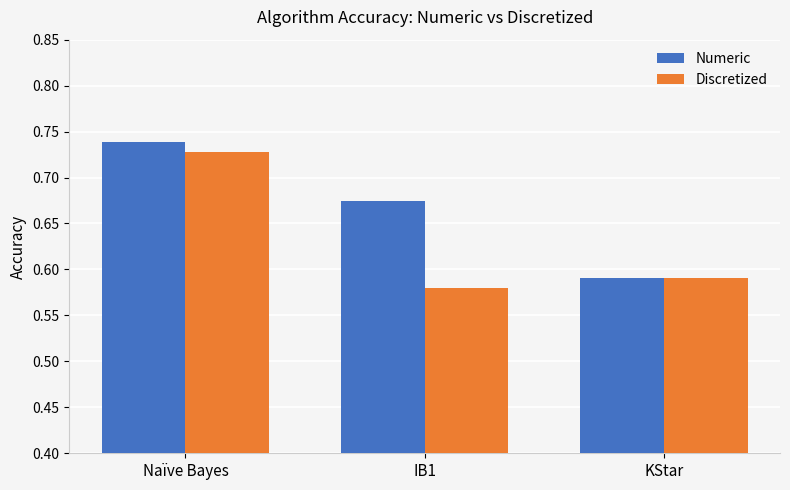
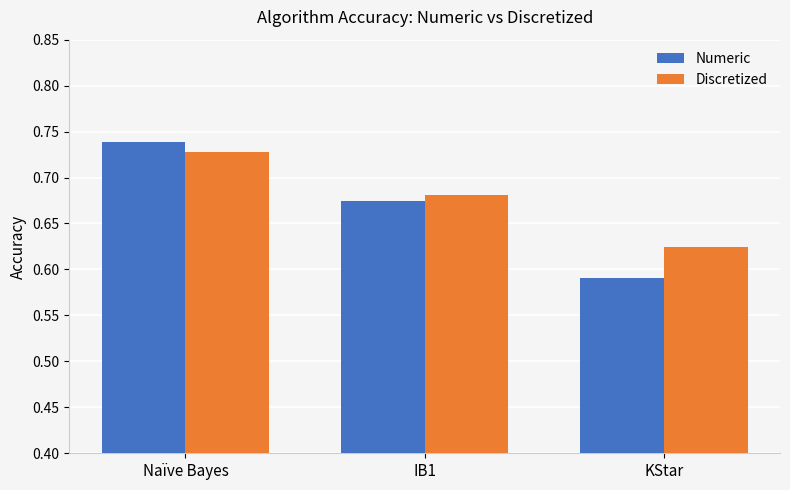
  {
    "Numeric": {
      "Naïve Bayes": 0.74,
      "IB1": 0.67,
      "KStar": 0.59
    },
    "Discretized": {
      "Naïve Bayes": 0.73,
-     "IB1": 0.58,
-     "KStar": 0.59
+     "IB1": 0.68,
+     "KStar": 0.62
    }
  }
